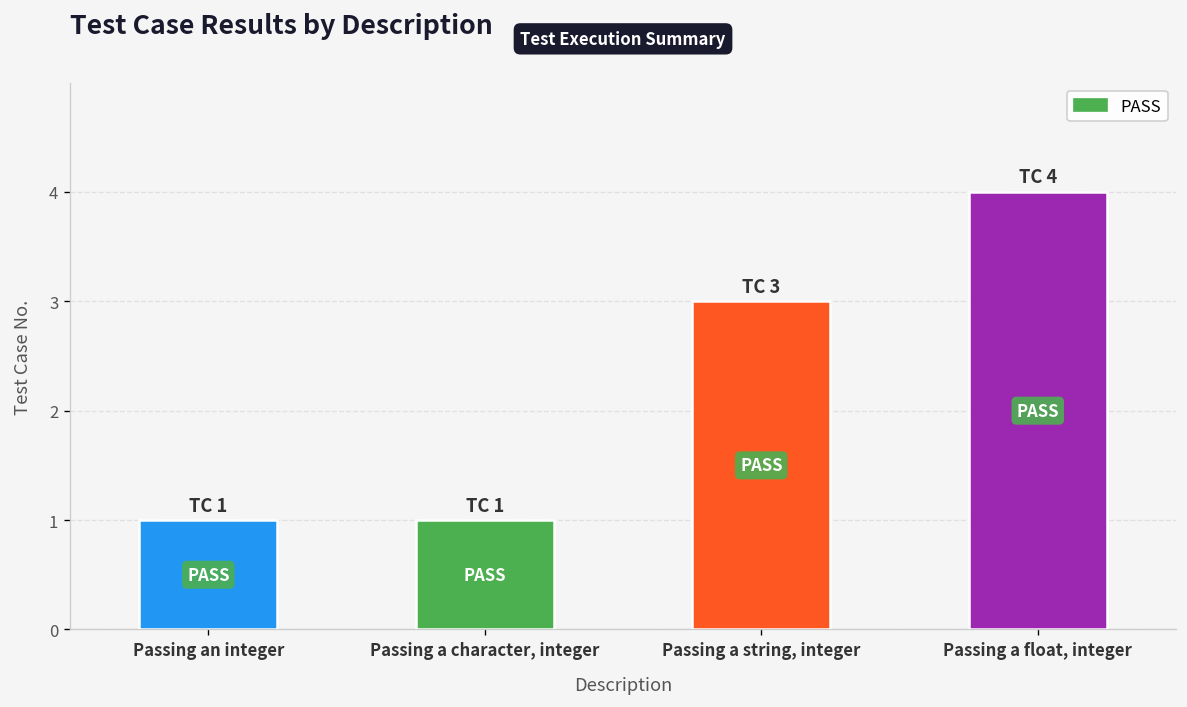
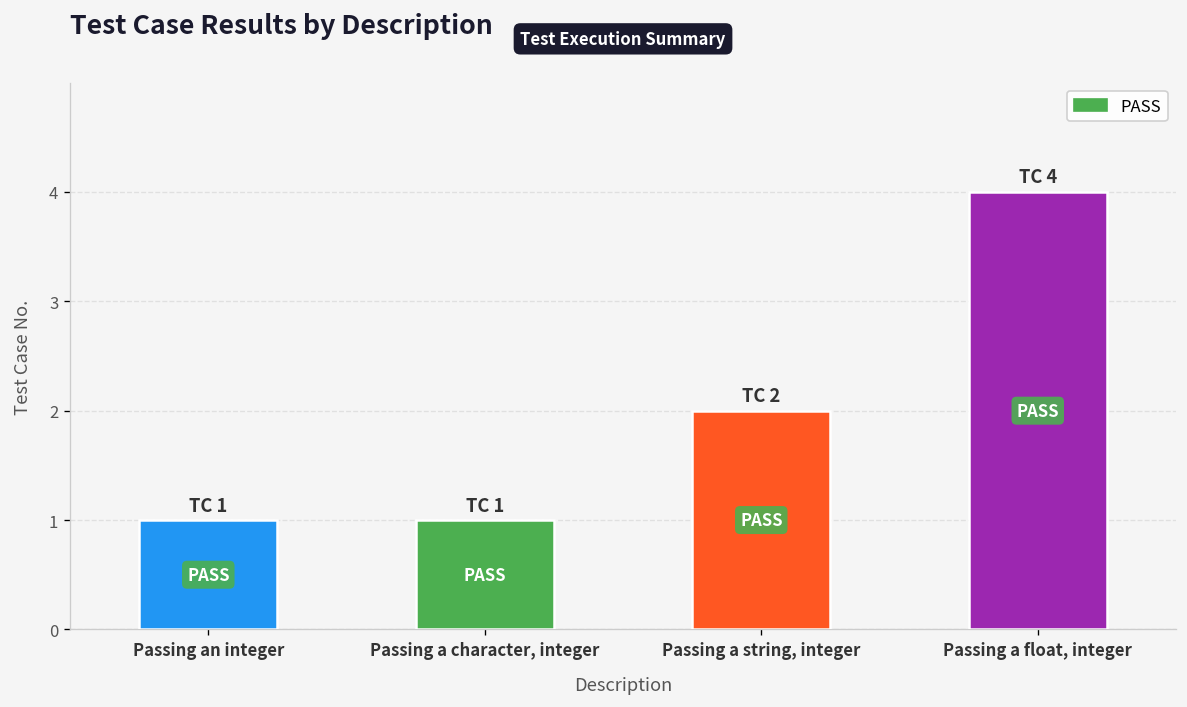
  {
    "Passing an integer": 1,
    "Passing a character, integer": 1,
-   "Passing a string, integer": 3,
+   "Passing a string, integer": 2,
    "Passing a float, integer": 4
  }
